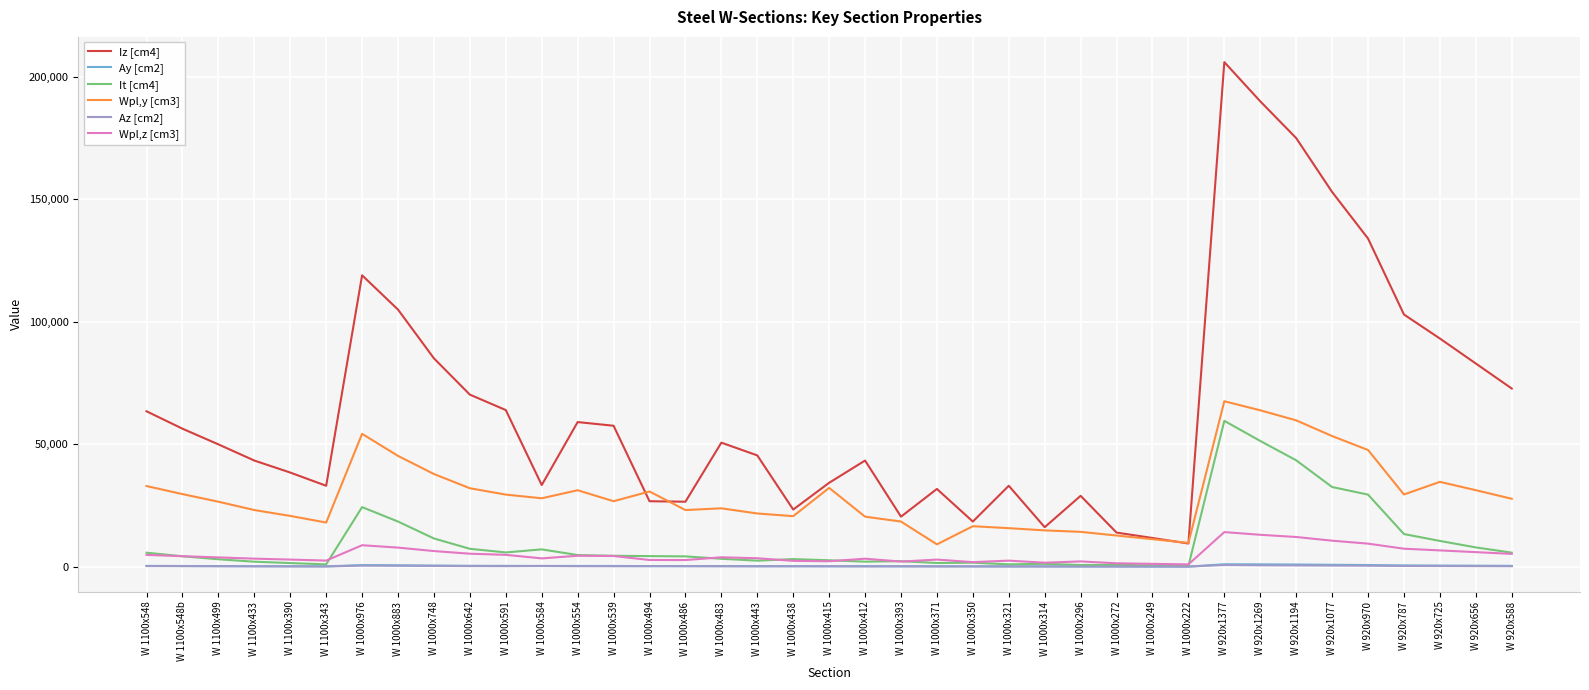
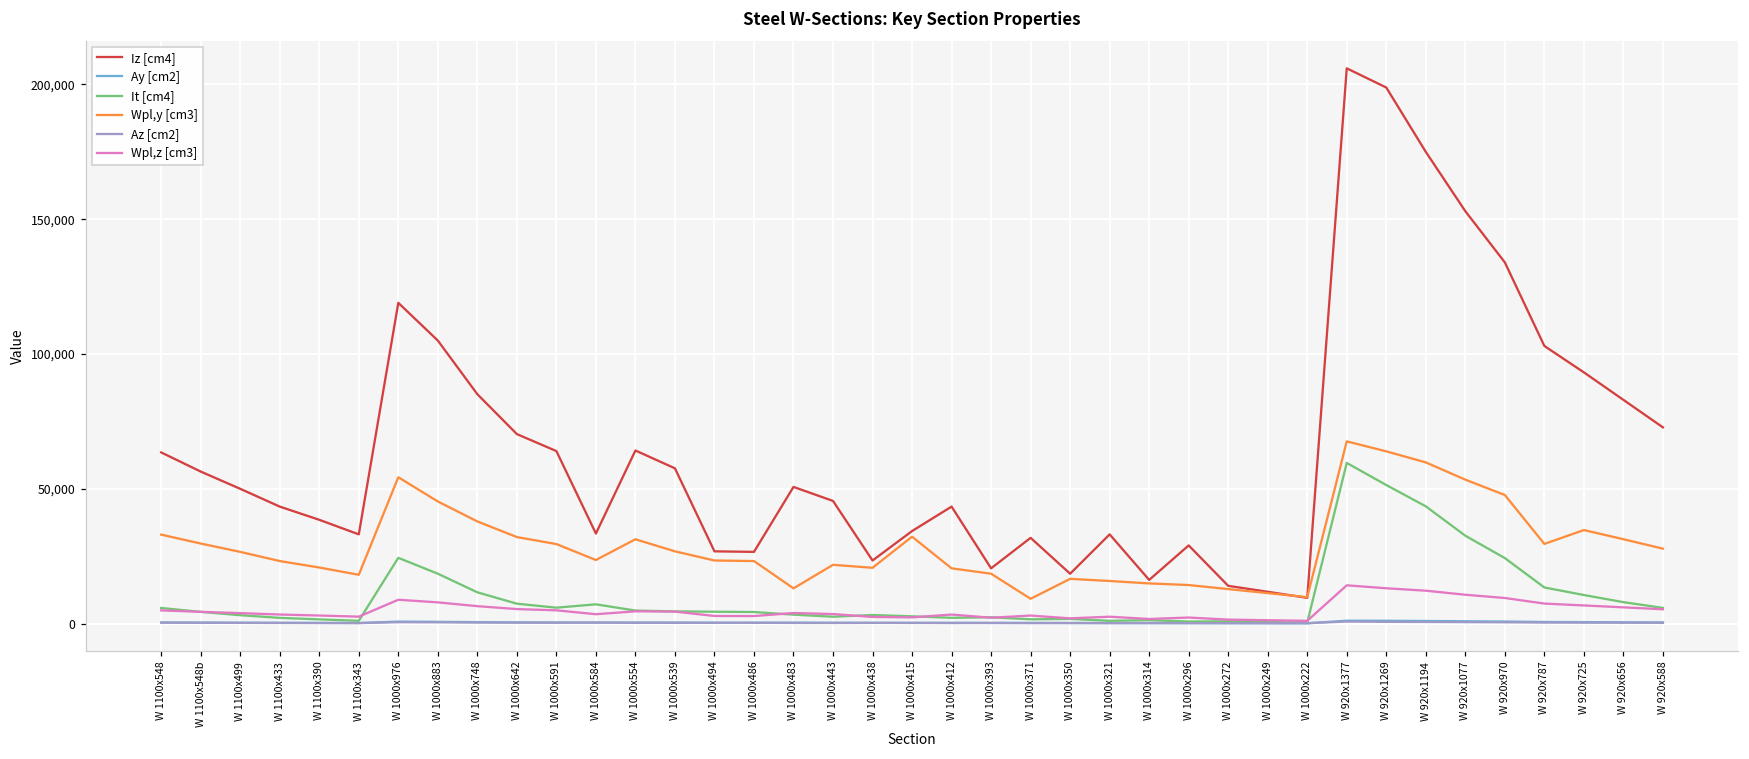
  {
    "Iz [cm4]": {
      "W 1100x548": "64,000",
      "W 1100x548b": "56,000",
      "W 1100x499": "50,000",
      "W 1100x433": "43,000",
      "W 1100x390": "39,000",
      "W 1100x343": "33,000",
      "W 1000x976": "119,000",
      "W 1000x883": "105,000",
      "W 1000x748": "85,000",
      "W 1000x642": "70,000",
      "W 1000x591": "64,000",
      "W 1000x584": "33,000",
-     "W 1000x554": "59,000",
+     "W 1000x554": "64,000",
      "W 1000x539": "58,000",
      "W 1000x494": "27,000",
      "W 1000x486": "27,000",
      "W 1000x483": "51,000",
      "W 1000x443": "46,000",
      "W 1000x438": "23,000",
      "W 1000x415": "34,000",
      "W 1000x412": "43,000",
      "W 1000x393": "21,000",
      "W 1000x371": "32,000",
      "W 1000x350": "19,000",
      "W 1000x321": "33,000",
      "W 1000x314": "16,000",
      "W 1000x296": "29,000",
      "W 1000x272": "14,000",
      "W 920x1377": "206,000",
-     "W 920x1269": "190,000",
+     "W 920x1269": "199,000",
      "W 920x1194": "175,000",
      "W 920x1077": "153,000",
      "W 920x970": "134,000",
      "W 920x787": "103,000",
      "W 920x725": "93,000",
      "W 920x656": "83,000",
      "W 920x588": "73,000"
    },
    "It [cm4]": {
      "W 1100x433": "2,000",
      "W 1100x390": "2,000",
      "W 1000x976": "24,000",
      "W 1000x883": "19,000",
      "W 1000x748": "12,000",
      "W 1000x642": "7,000",
      "W 1000x584": "7,000",
      "W 1000x494": "4,000",
      "W 1000x486": "4,000",
      "W 1000x412": "2,000",
      "W 1000x371": "2,000",
      "W 920x1377": "60,000",
      "W 920x1269": "51,000",
      "W 920x1194": "44,000",
      "W 920x1077": "33,000",
-     "W 920x970": "29,000",
+     "W 920x970": "24,000",
      "W 920x787": "13,000",
      "W 920x725": "11,000",
      "W 920x656": "8,000"
    },
    "Wpl,y [cm3]": {
      "W 1100x548": "33,000",
      "W 1100x548b": "30,000",
      "W 1100x499": "27,000",
      "W 1100x433": "23,000",
      "W 1100x390": "21,000",
      "W 1100x343": "18,000",
      "W 1000x976": "54,000",
      "W 1000x883": "45,000",
      "W 1000x748": "38,000",
      "W 1000x642": "32,000",
      "W 1000x591": "30,000",
-     "W 1000x584": "28,000",
+     "W 1000x584": "24,000",
      "W 1000x554": "31,000",
      "W 1000x539": "27,000",
-     "W 1000x494": "31,000",
+     "W 1000x494": "23,000",
      "W 1000x486": "23,000",
-     "W 1000x483": "24,000",
+     "W 1000x483": "13,000",
      "W 1000x443": "22,000",
      "W 1000x438": "21,000",
      "W 1000x415": "32,000",
      "W 1000x412": "21,000",
      "W 1000x393": "19,000",
      "W 1000x371": "9,000",
      "W 1000x350": "17,000",
      "W 1000x321": "16,000",
      "W 1000x314": "15,000",
      "W 1000x296": "14,000",
      "W 1000x272": "13,000",
      "W 920x1377": "68,000",
      "W 920x1269": "64,000",
      "W 920x1194": "60,000",
      "W 920x1077": "53,000",
      "W 920x970": "48,000",
      "W 920x787": "30,000",
      "W 920x725": "35,000",
      "W 920x656": "31,000",
      "W 920x588": "28,000"
    },
    "Wpl,z [cm3]": {
      "W 1100x433": "3,000",
      "W 1100x390": "3,000",
      "W 1100x343": "3,000",
      "W 1000x976": "9,000",
      "W 1000x883": "8,000",
      "W 1000x748": "6,000",
      "W 1000x642": "5,000",
      "W 1000x584": "3,000",
      "W 1000x494": "3,000",
      "W 1000x486": "3,000",
      "W 1000x412": "3,000",
      "W 1000x371": "3,000",
      "W 1000x321": "3,000",
      "W 1000x296": "2,000",
      "W 920x1377": "14,000",
      "W 920x1269": "13,000",
      "W 920x1194": "12,000",
      "W 920x1077": "11,000",
      "W 920x970": "9,000",
      "W 920x787": "7,000",
      "W 920x725": "7,000",
      "W 920x656": "6,000"
    }
  }
